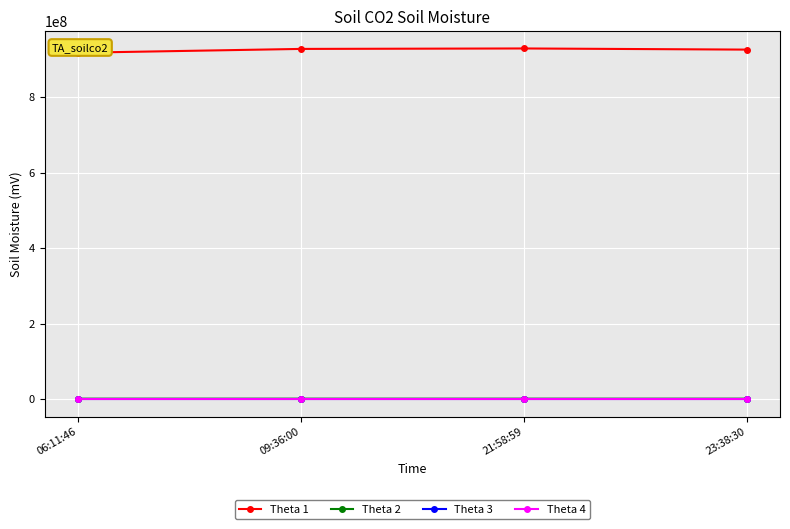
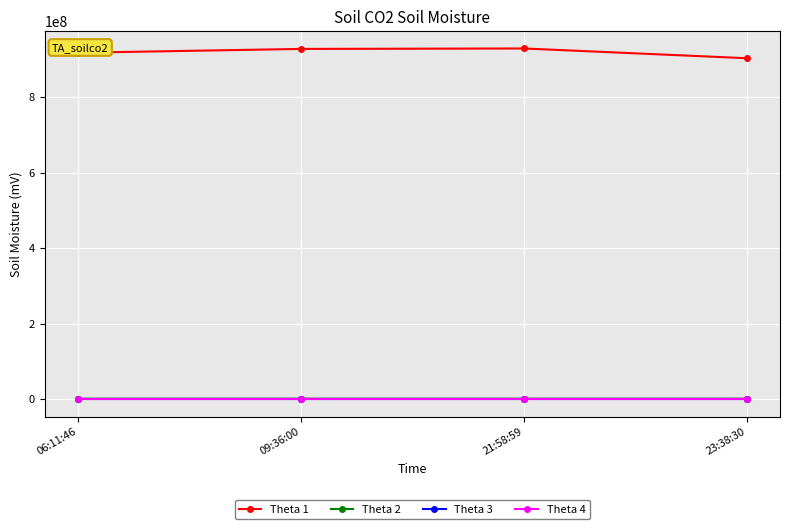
  {
    "Theta 1": {
      "09:36:00": 930000000,
      "21:58:59": 930000000,
-     "23:38:30": 930000000
+     "23:38:30": 900000000
    },
    "Theta 4": {
      "06:11:46": 0,
      "09:36:00": 0,
      "21:58:59": 0,
      "23:38:30": 0
    }
  }
